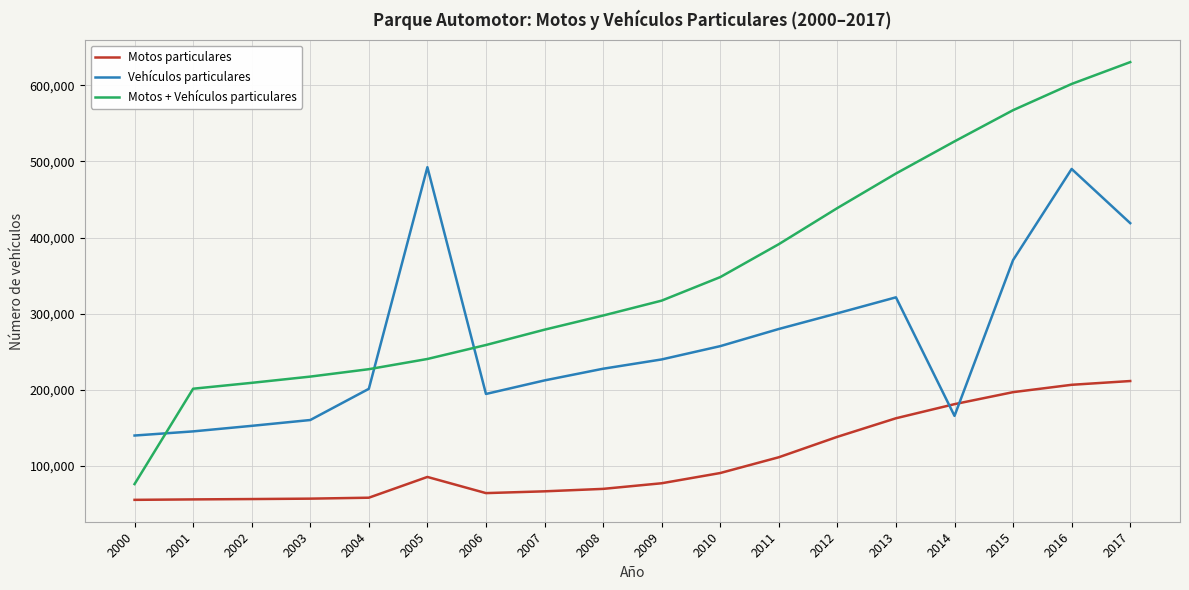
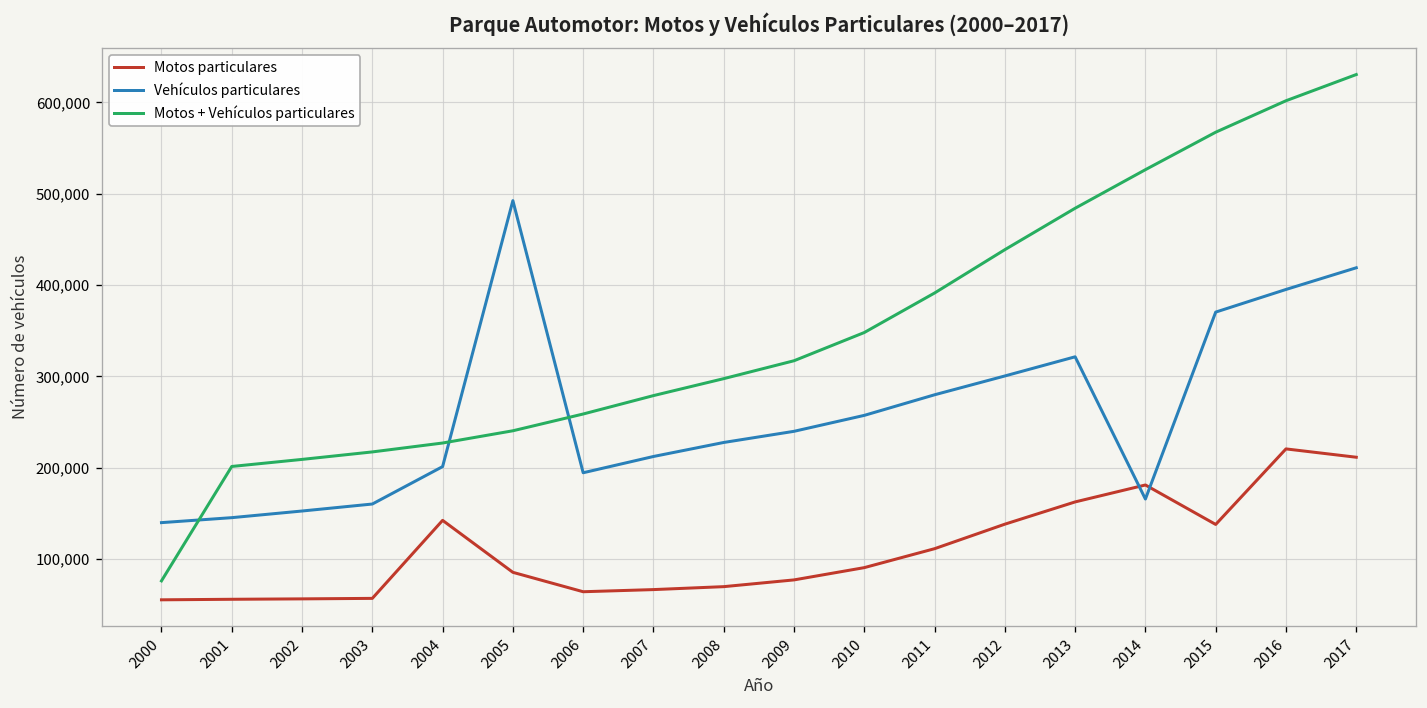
  {
    "Motos particulares": {
      "2000": "60,000",
      "2001": "60,000",
      "2002": "60,000",
      "2003": "60,000",
-     "2004": "60,000",
+     "2004": "140,000",
      "2005": "90,000",
      "2006": "60,000",
      "2007": "70,000",
      "2008": "70,000",
      "2009": "80,000",
      "2010": "90,000",
      "2011": "110,000",
      "2012": "140,000",
      "2013": "160,000",
      "2014": "180,000",
-     "2015": "200,000",
-     "2016": "210,000",
+     "2015": "140,000",
+     "2016": "220,000",
      "2017": "210,000"
    },
    "Vehículos particulares": {
      "2000": "140,000",
      "2001": "150,000",
      "2002": "150,000",
      "2003": "160,000",
      "2004": "200,000",
      "2005": "490,000",
      "2006": "190,000",
      "2007": "210,000",
      "2008": "230,000",
      "2009": "240,000",
      "2010": "260,000",
      "2011": "280,000",
      "2012": "300,000",
      "2013": "320,000",
      "2014": "170,000",
      "2015": "370,000",
-     "2016": "490,000",
+     "2016": "400,000",
      "2017": "420,000"
    },
    "Motos + Vehículos particulares": {
      "2000": "80,000",
      "2001": "200,000",
      "2002": "210,000",
      "2003": "220,000",
      "2004": "230,000",
      "2005": "240,000",
      "2006": "260,000",
      "2007": "280,000",
      "2008": "300,000",
      "2009": "320,000",
      "2010": "350,000",
      "2011": "390,000",
      "2012": "440,000",
      "2013": "480,000",
      "2014": "530,000",
      "2015": "570,000",
      "2016": "600,000",
      "2017": "630,000"
    }
  }
